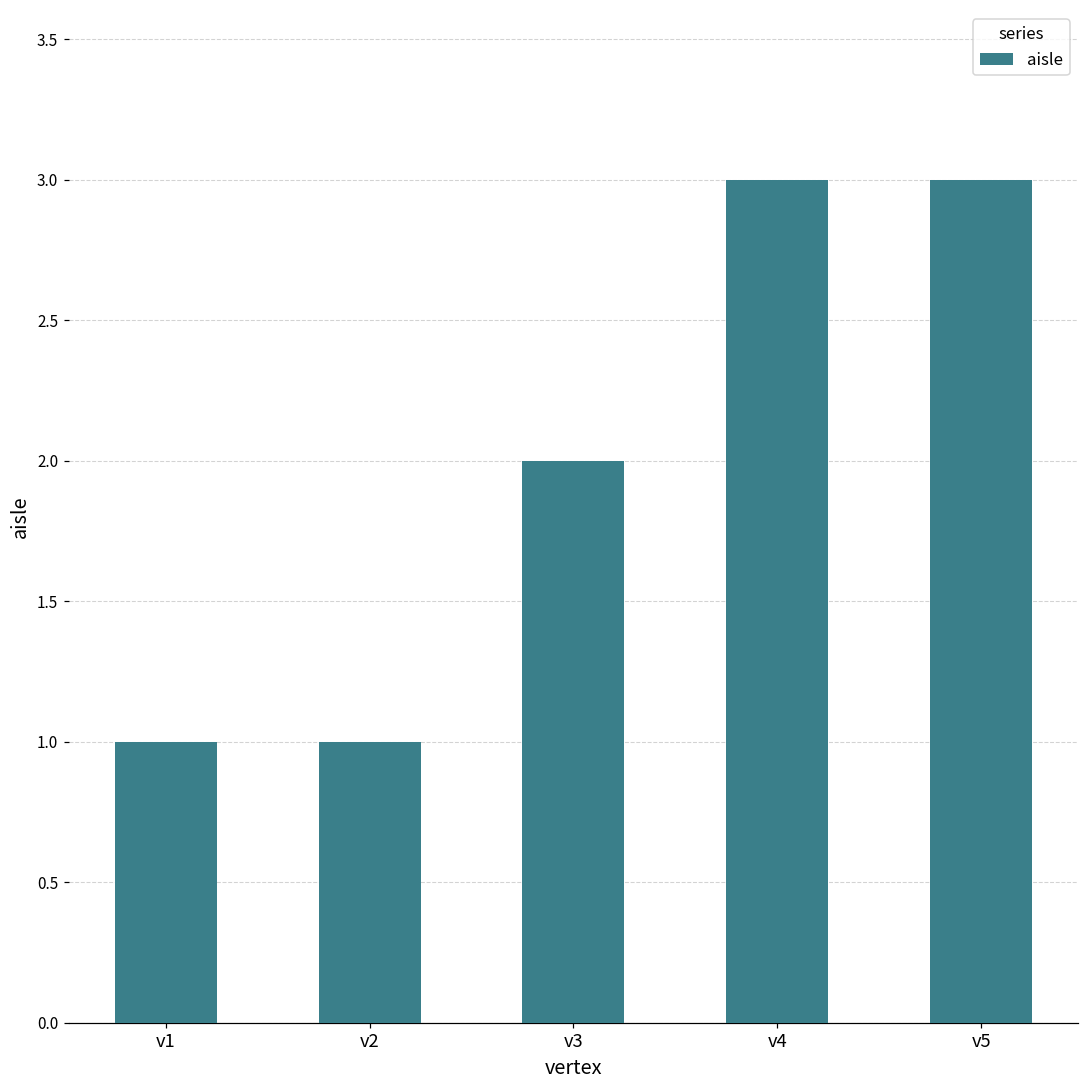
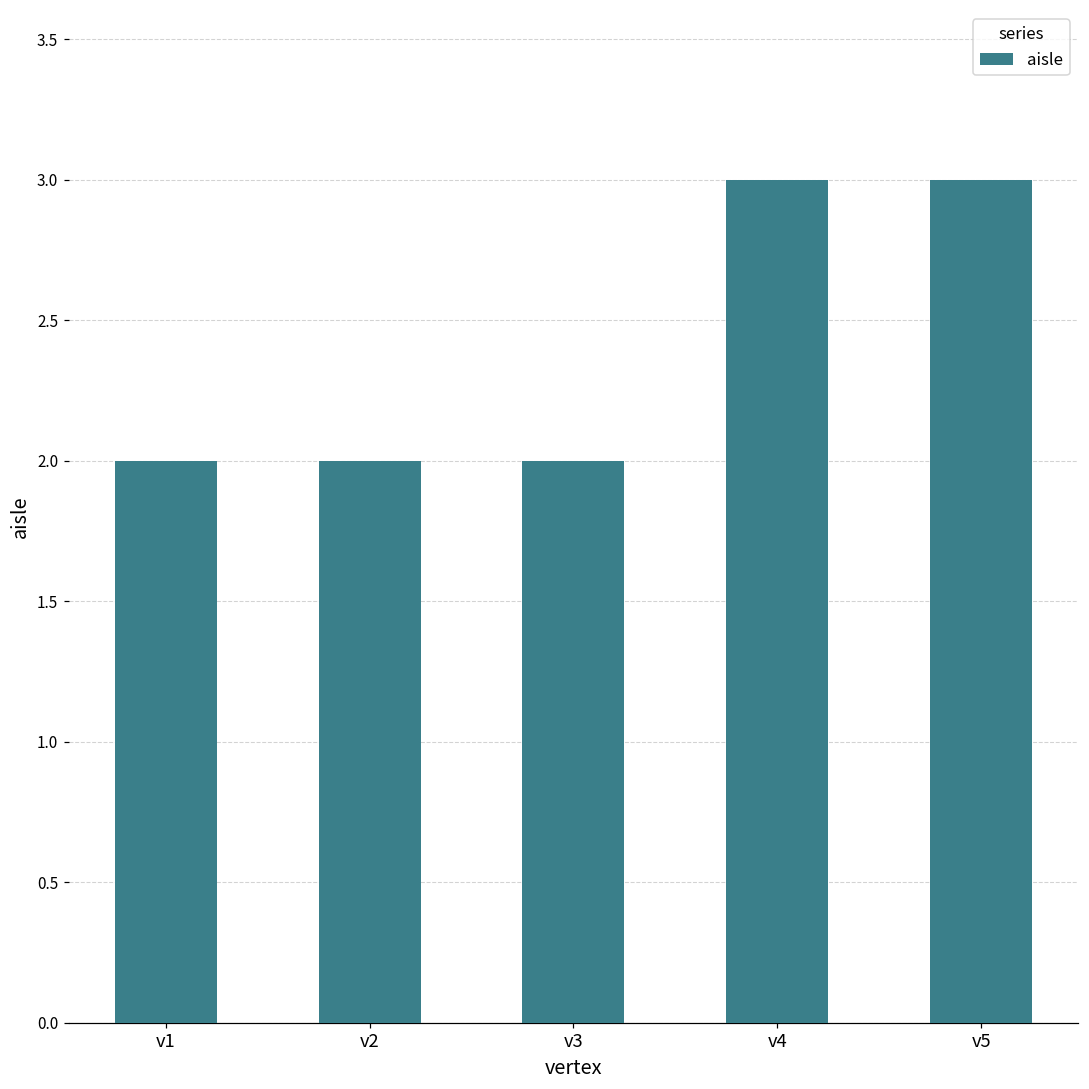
  {
-   "v1": 1,
-   "v2": 1,
+   "v1": 2,
+   "v2": 2,
    "v3": 2,
    "v4": 3,
    "v5": 3
  }
